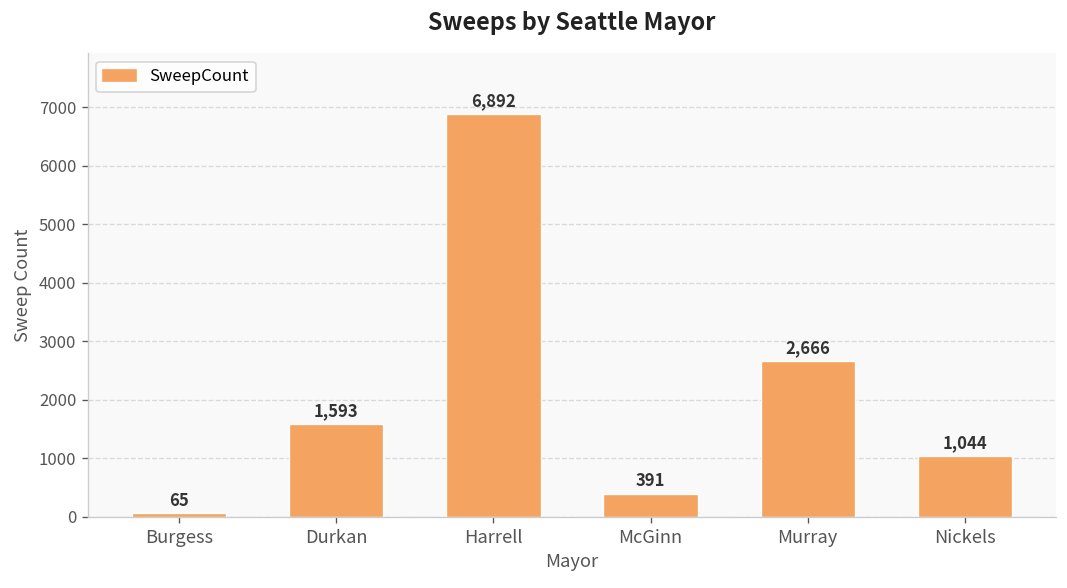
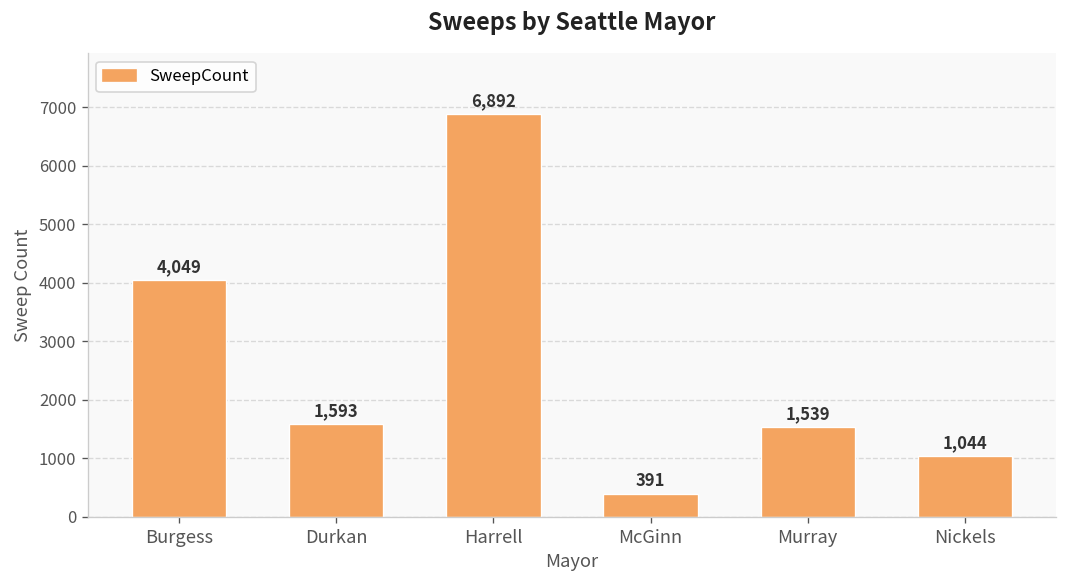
  {
-   "Burgess": "65",
+   "Burgess": "4,049",
    "Durkan": "1,593",
    "Harrell": "6,892",
    "McGinn": "391",
-   "Murray": "2,666",
+   "Murray": "1,539",
    "Nickels": "1,044"
  }
